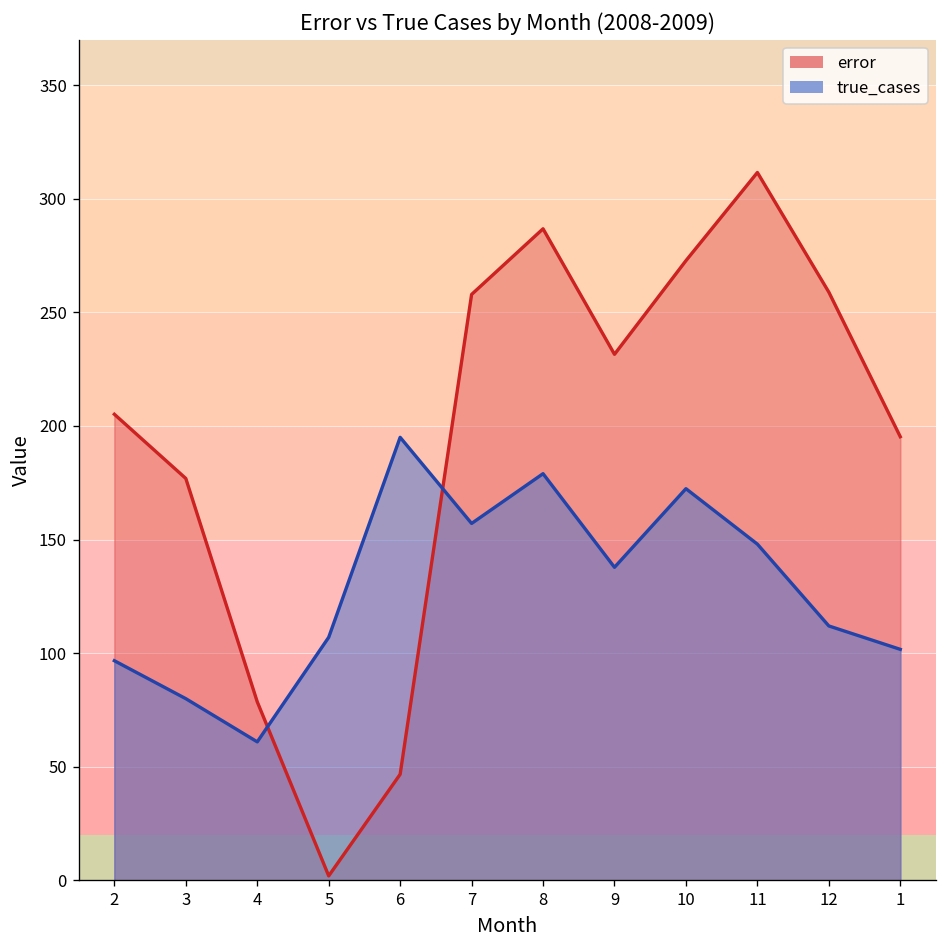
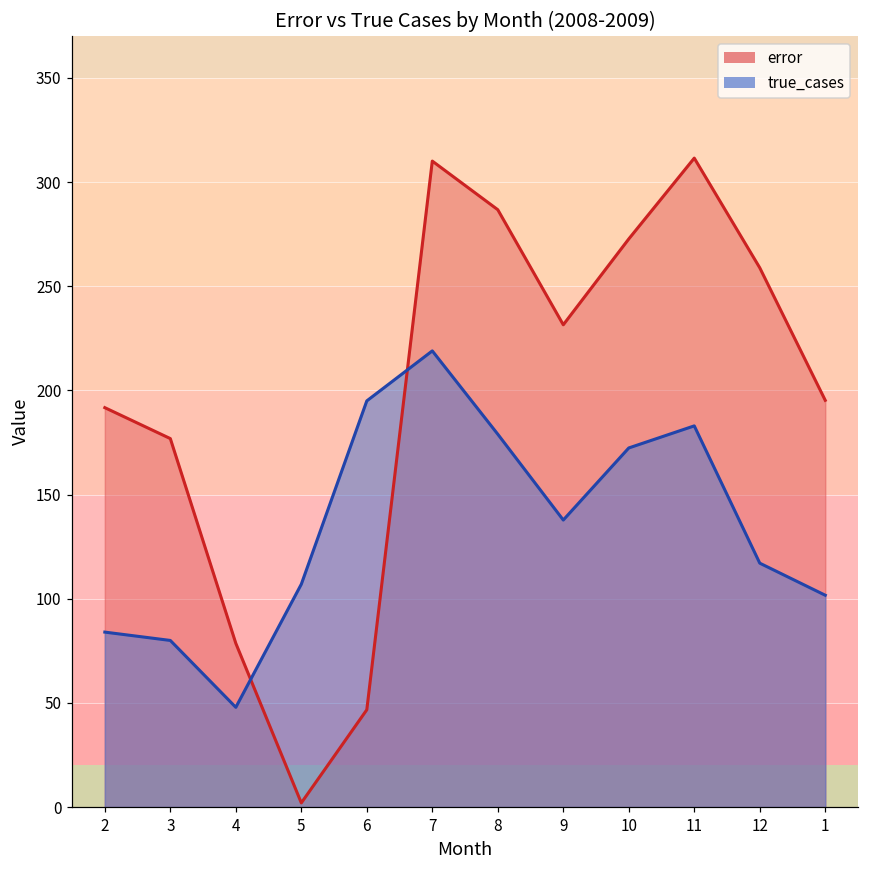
  {
    "error": {
-     "2": 205,
+     "2": 192,
      "3": 177,
      "4": 79,
      "5": 2,
      "6": 47,
-     "7": 258,
+     "7": 310,
      "8": 287,
      "9": 232,
      "10": 273,
      "11": 312,
      "12": 259,
      "1": 195
    },
    "true_cases": {
-     "2": 97,
+     "2": 84,
      "3": 80,
-     "4": 61,
+     "4": 48,
      "5": 107,
      "6": 195,
-     "7": 157,
+     "7": 219,
      "8": 179,
      "9": 138,
      "10": 172,
-     "11": 148,
-     "12": 112,
+     "11": 183,
+     "12": 117,
      "1": 102
    }
  }
